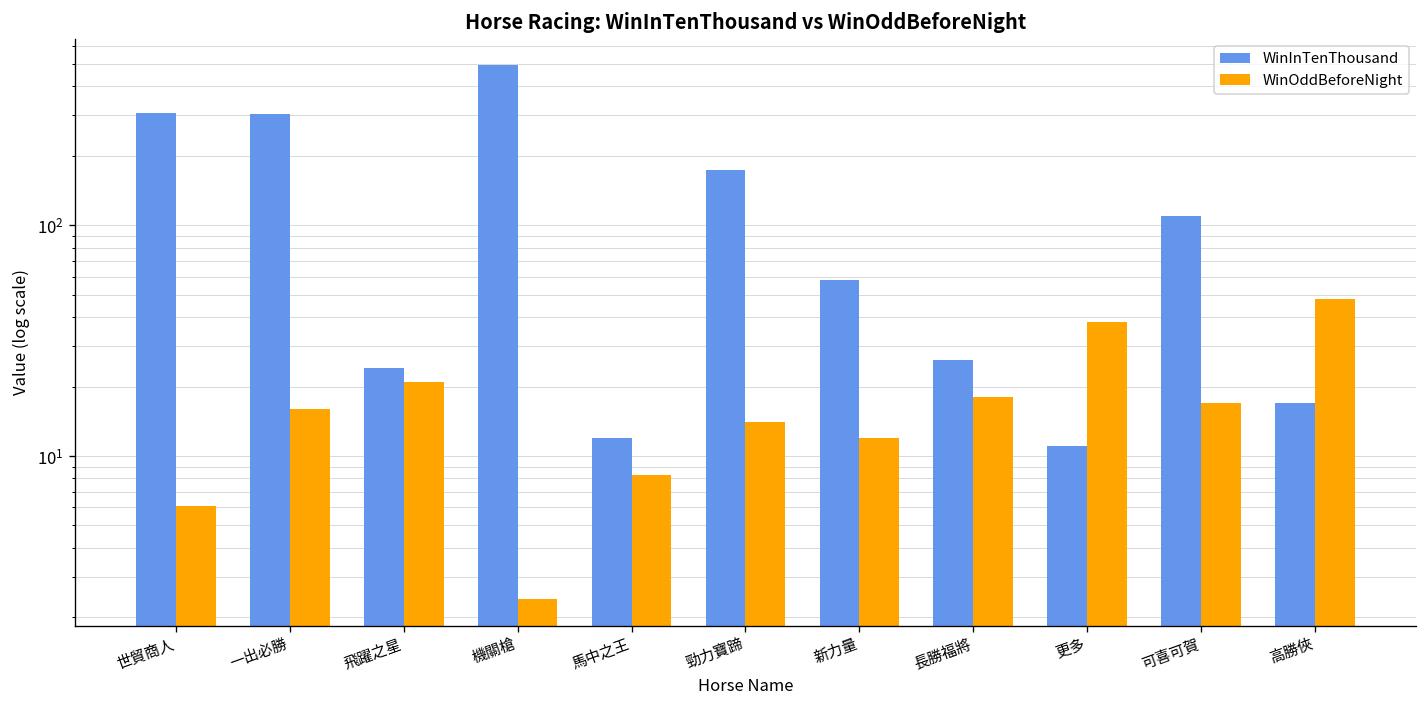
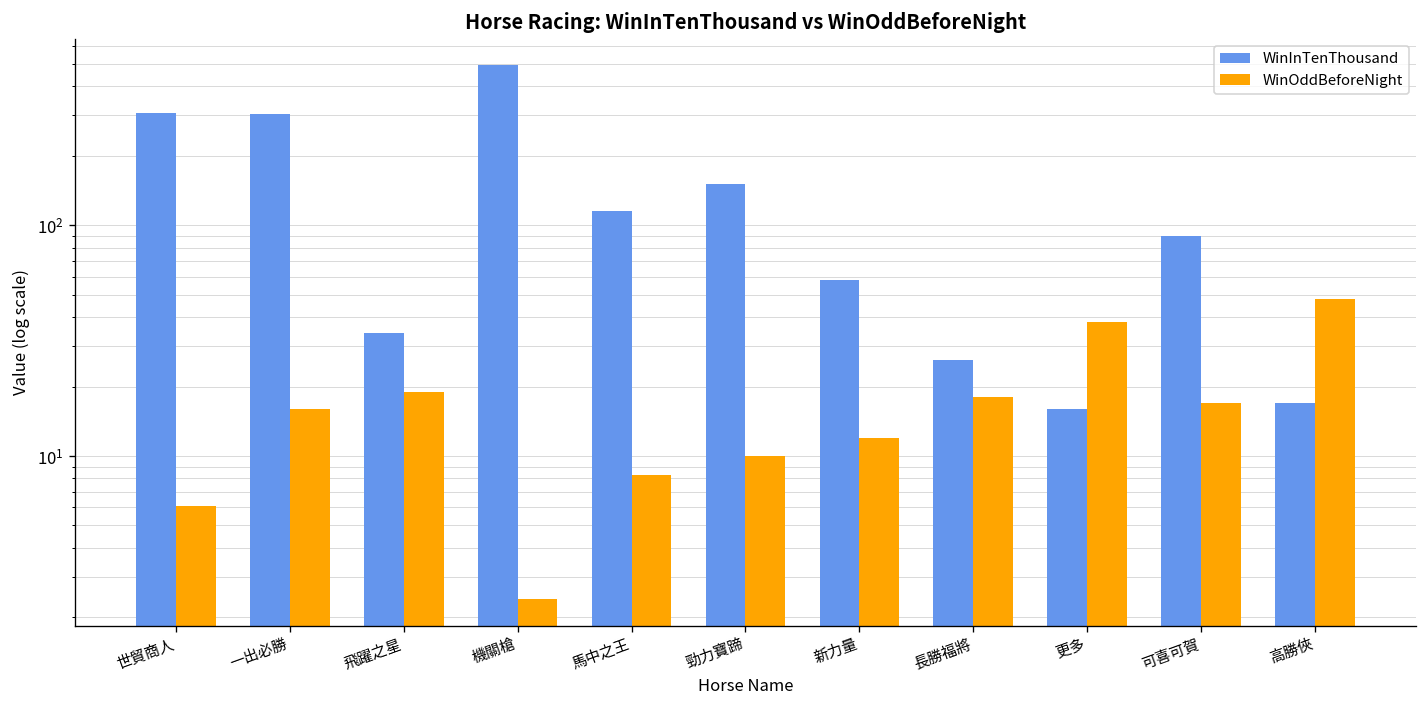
  {
    "WinInTenThousand": {
      "世貿商人": 310,
      "一出必勝": 300,
-     "飛躍之星": 24,
+     "飛躍之星": 34,
      "機關槍": 490,
-     "馬中之王": 12,
-     "勁力寶蹄": 170,
+     "馬中之王": 120,
+     "勁力寶蹄": 150,
      "新力量": 58,
      "長勝福將": 26,
-     "更多": 11,
-     "可喜可賀": 110,
+     "更多": 16,
+     "可喜可賀": 90,
      "高勝俠": 17
    },
    "WinOddBeforeNight": {
      "世貿商人": 6,
      "一出必勝": 16,
-     "飛躍之星": 21,
+     "飛躍之星": 19,
      "機關槍": 2.4,
      "馬中之王": 8.3,
-     "勁力寶蹄": 14,
+     "勁力寶蹄": 10,
      "新力量": 12,
      "長勝福將": 18,
      "更多": 38,
      "可喜可賀": 17,
      "高勝俠": 48
    }
  }
